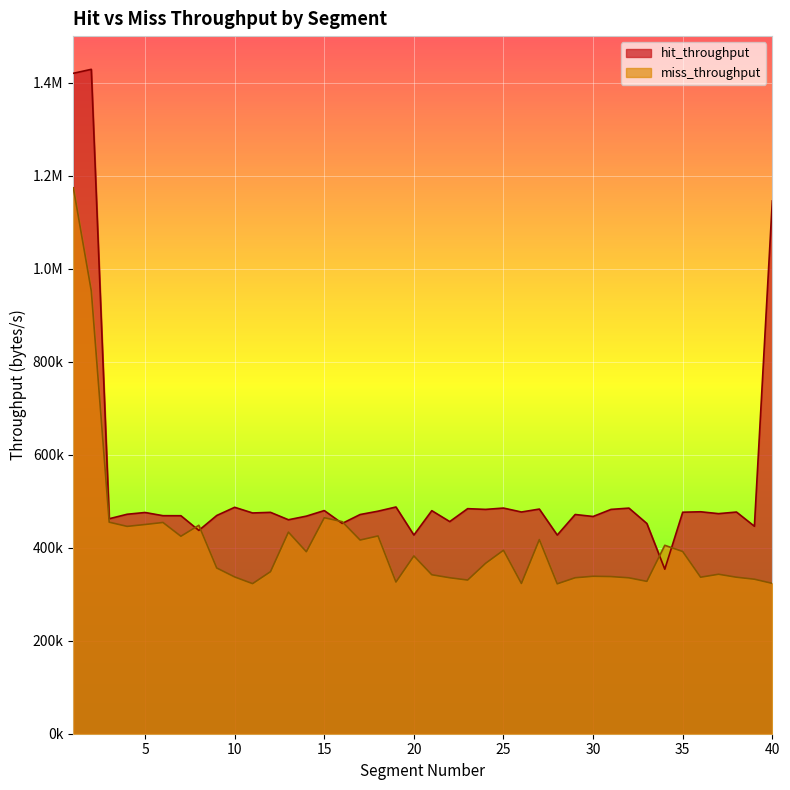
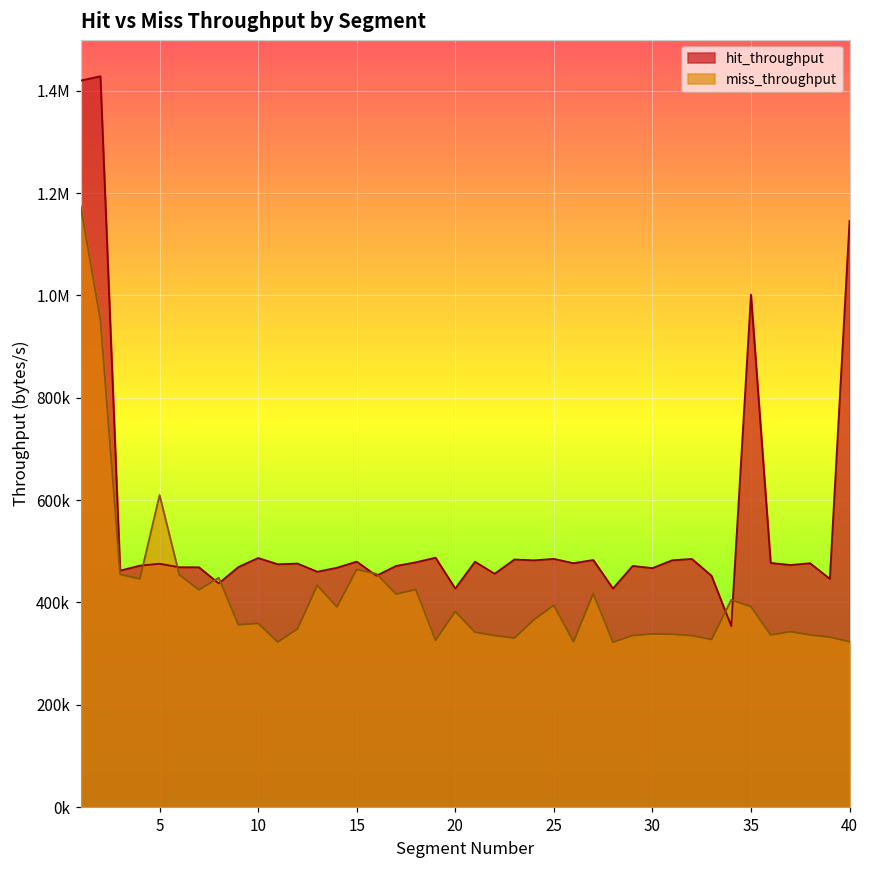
  {
    "hit_throughput": {
      "5": 480000,
      "10": 490000,
      "15": 480000,
      "20": 430000,
      "25": 490000,
      "30": 470000,
-     "35": 480000,
+     "35": 1000000,
      "40": 1150000
    },
    "miss_throughput": {
-     "5": 450000,
-     "10": 340000,
+     "5": 610000,
+     "10": 360000,
      "15": 460000,
      "20": 380000,
      "25": 390000,
      "30": 340000,
      "35": 390000,
      "40": 320000
    }
  }
